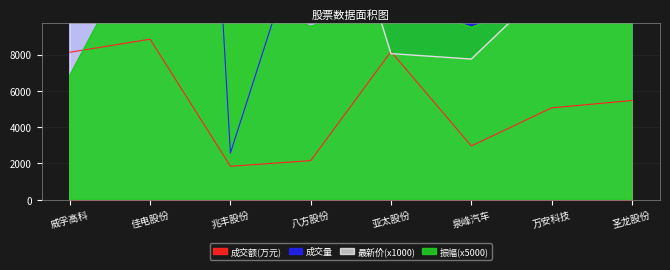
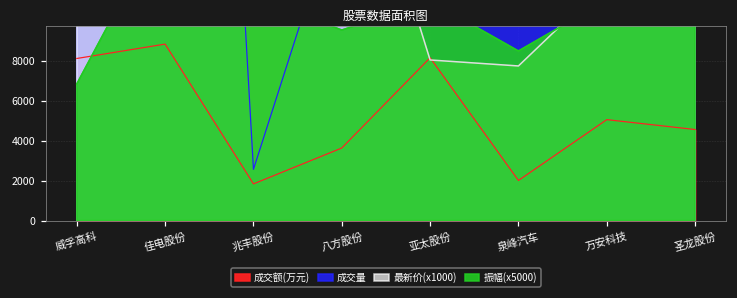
  {
    "成交额(万元)": {
      "威孚高科": 8100,
      "佳电股份": 8800,
      "兆丰股份": 1800,
-     "八方股份": 2100,
-     "泉峰汽车": 3000,
+     "八方股份": 3600,
+     "泉峰汽车": 2000,
      "万安科技": 5100,
-     "圣龙股份": 5500
+     "圣龙股份": 4600
    },
    "成交量": {
      "兆丰股份": 2600
    },
    "最新价(x1000)": {
      "泉峰汽车": 7800
    },
    "振幅(x5000)": {
      "威孚高科": 6900,
      "八方股份": 9600,
-     "泉峰汽车": 9500
+     "泉峰汽车": 8500
    }
  }
